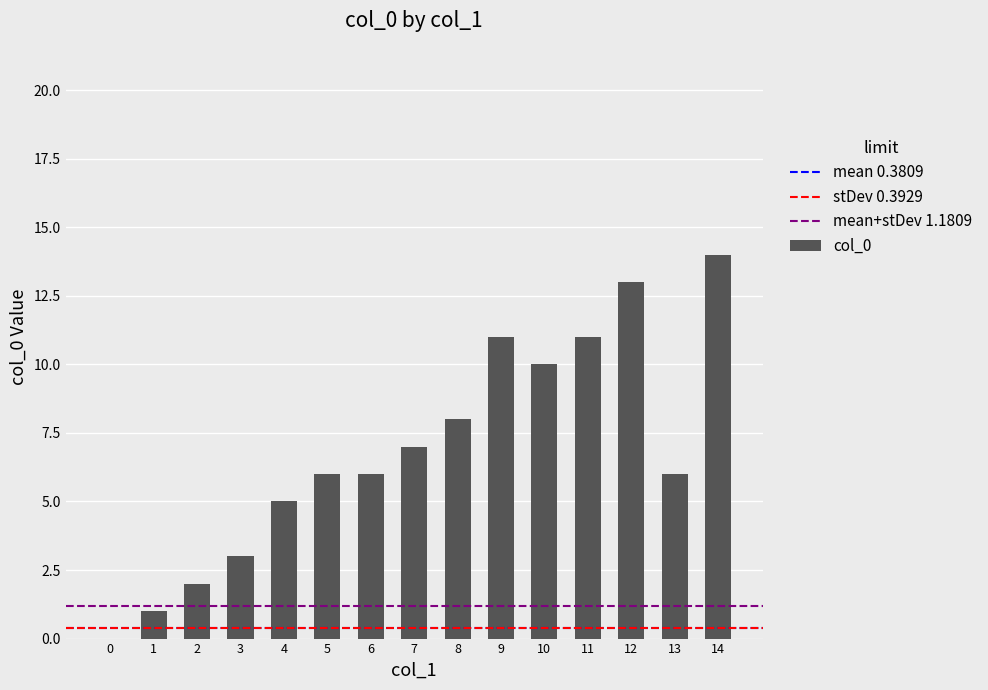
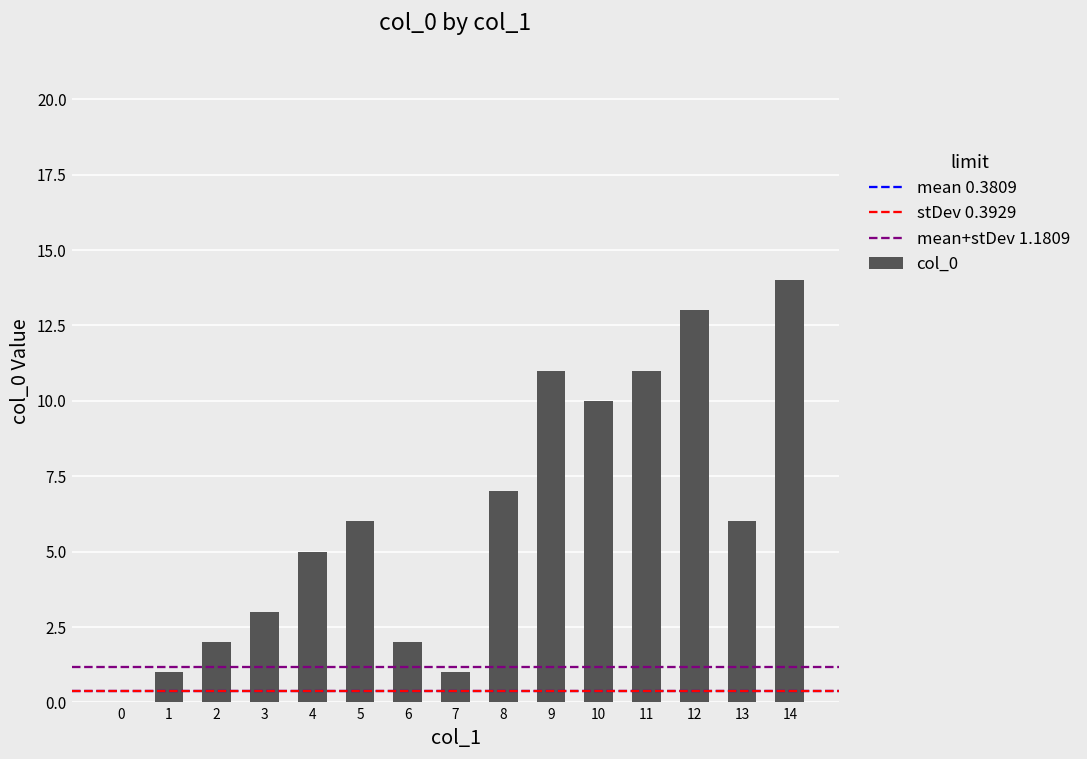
  {
    "0": 0,
    "1": 1,
    "2": 2,
    "3": 3,
    "4": 5,
    "5": 6,
-   "6": 6,
-   "7": 7,
-   "8": 8,
+   "6": 2,
+   "7": 1,
+   "8": 7,
    "9": 11,
    "10": 10,
    "11": 11,
    "12": 13,
    "13": 6,
    "14": 14
  }
